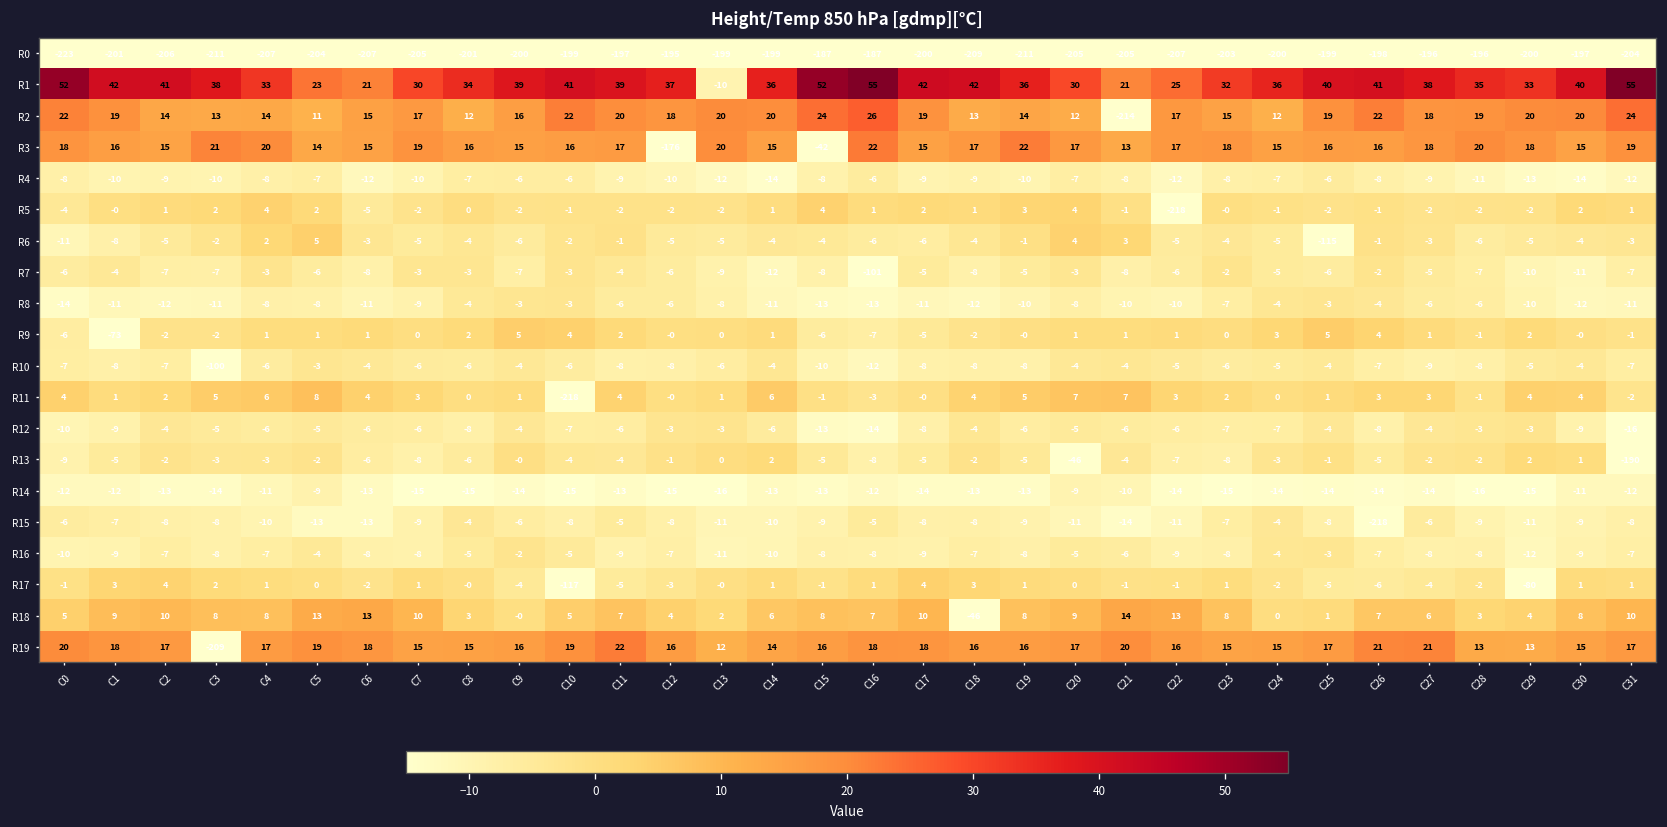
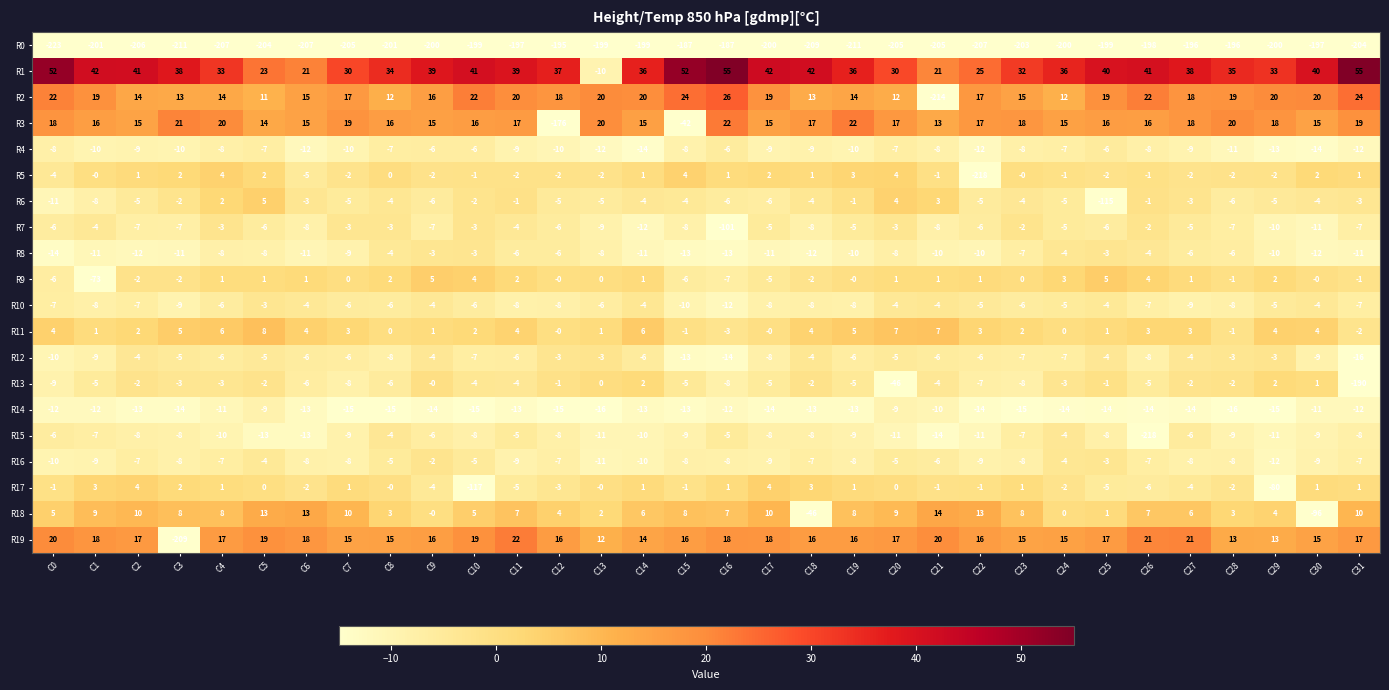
  {
    "R10": {
      "C0": -7,
      "C1": -8,
      "C2": -7,
-     "C3": -100,
+     "C3": -9,
      "C4": -6,
      "C5": -3,
      "C6": -4,
      "C7": -6,
      "C8": -6,
      "C9": -4,
      "C10": -6,
      "C11": -8,
      "C12": -8,
      "C13": -6,
      "C14": -4,
      "C15": -10,
      "C16": -12,
      "C17": -8,
      "C18": -8,
      "C19": -8,
      "C20": -4,
      "C21": -4,
      "C22": -5,
      "C23": -6,
      "C24": -5,
      "C25": -4,
      "C26": -7,
      "C27": -9,
      "C28": -8,
      "C29": -5,
      "C30": -4,
      "C31": -7
    },
    "R11": {
      "C0": 4,
      "C1": 1,
      "C2": 2,
      "C3": 5,
      "C4": 6,
      "C5": 8,
      "C6": 4,
      "C7": 3,
      "C8": 0,
      "C9": 1,
-     "C10": -218,
+     "C10": 2,
      "C11": 4,
      "C12": -0,
      "C13": 1,
      "C14": 6,
      "C15": -1,
      "C16": -3,
      "C17": -0,
      "C18": 4,
      "C19": 5,
      "C20": 7,
      "C21": 7,
      "C22": 3,
      "C23": 2,
      "C24": 0,
      "C25": 1,
      "C26": 3,
      "C27": 3,
      "C28": -1,
      "C29": 4,
      "C30": 4,
      "C31": -2
    },
    "R18": {
      "C0": 5,
      "C1": 9,
      "C2": 10,
      "C3": 8,
      "C4": 8,
      "C5": 13,
      "C6": 13,
      "C7": 10,
      "C8": 3,
      "C9": -0,
      "C10": 5,
      "C11": 7,
      "C12": 4,
      "C13": 2,
      "C14": 6,
      "C15": 8,
      "C16": 7,
      "C17": 10,
      "C18": -46,
      "C19": 8,
      "C20": 9,
      "C21": 14,
      "C22": 13,
      "C23": 8,
      "C24": 0,
      "C25": 1,
      "C26": 7,
      "C27": 6,
      "C28": 3,
      "C29": 4,
-     "C30": 8,
+     "C30": -96,
      "C31": 10
    }
  }
